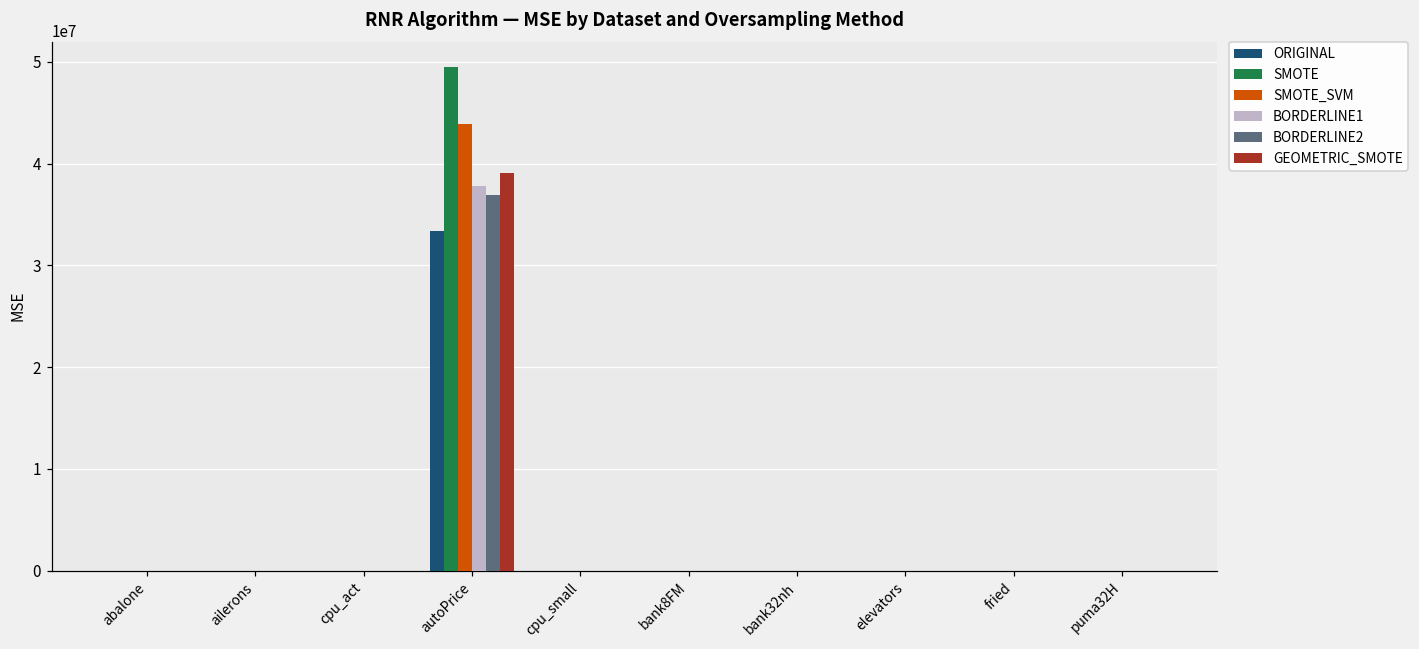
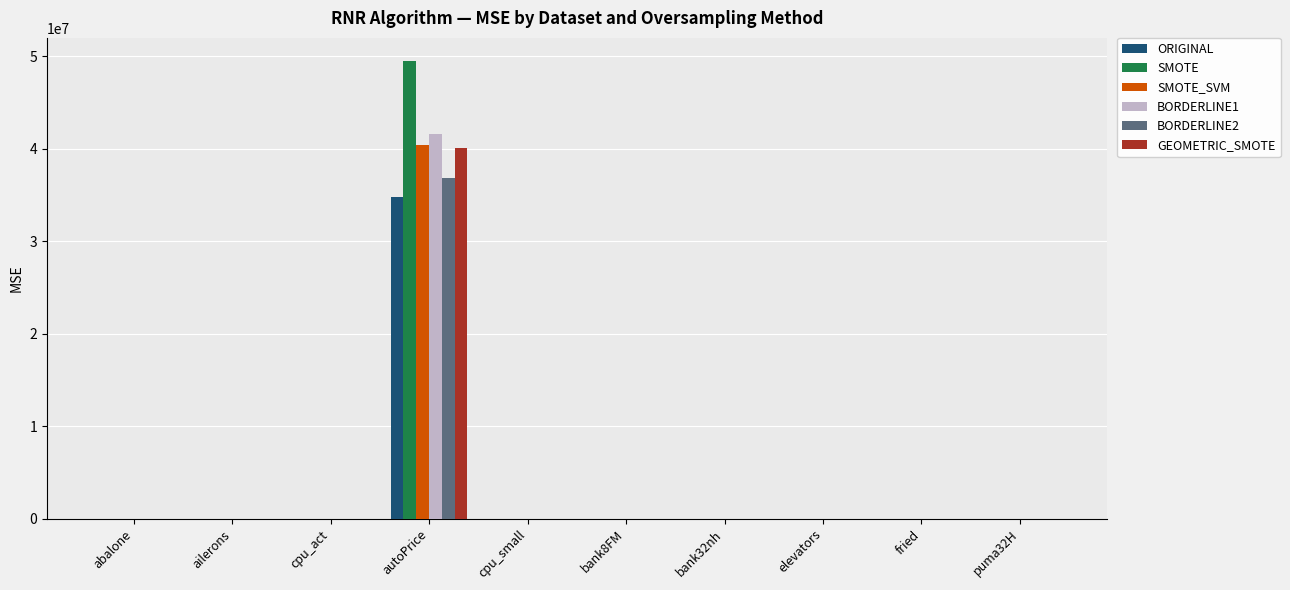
  {
    "ORIGINAL": {
-     "autoPrice": 33000000
+     "autoPrice": 35000000
    },
    "SMOTE": {
      "autoPrice": 50000000
    },
    "SMOTE_SVM": {
-     "autoPrice": 44000000
+     "autoPrice": 40000000
    },
    "BORDERLINE1": {
-     "autoPrice": 38000000
+     "autoPrice": 42000000
    },
    "BORDERLINE2": {
      "autoPrice": 37000000
    },
    "GEOMETRIC_SMOTE": {
-     "autoPrice": 39000000
+     "autoPrice": 40000000
    }
  }
